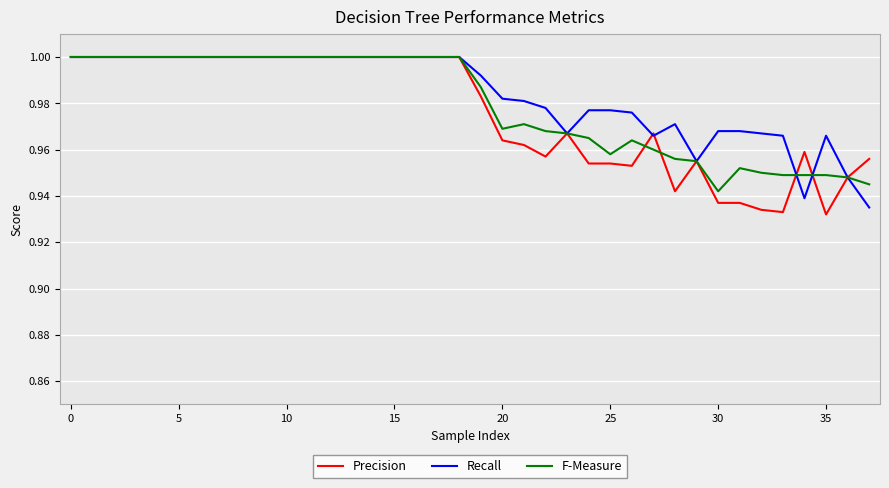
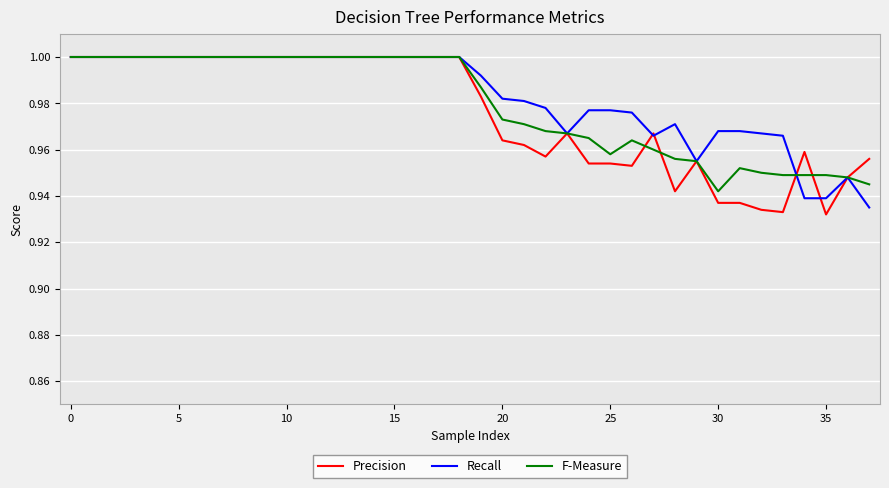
  {
    "Precision": {
      "20": 0.964,
      "25": 0.954,
      "30": 0.937,
      "35": 0.932
    },
    "Recall": {
      "20": 0.982,
      "25": 0.977,
      "30": 0.968,
-     "35": 0.966
+     "35": 0.939
    },
    "F-Measure": {
-     "20": 0.969,
+     "20": 0.973,
      "25": 0.958,
      "30": 0.942,
      "35": 0.949
    }
  }
